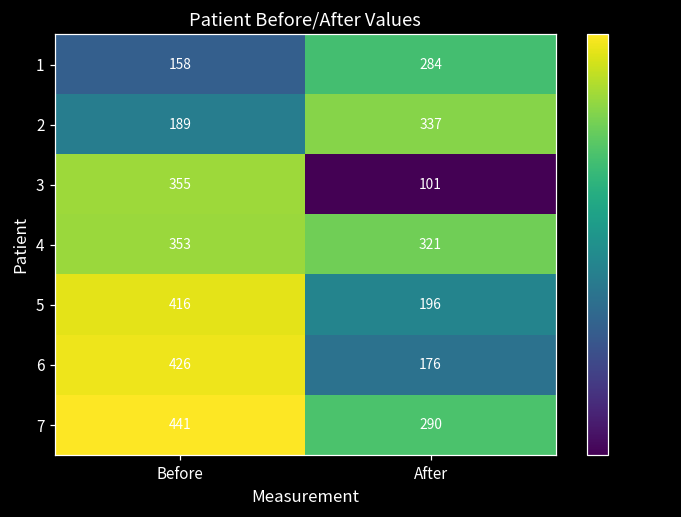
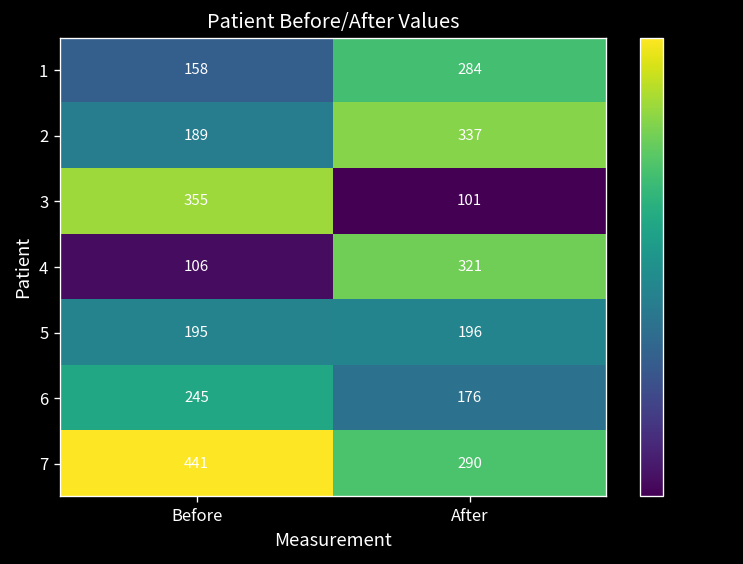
  {
    "1": {
      "Before": 158,
      "After": 284
    },
    "2": {
      "Before": 189,
      "After": 337
    },
    "3": {
      "Before": 355,
      "After": 101
    },
    "4": {
-     "Before": 353,
+     "Before": 106,
      "After": 321
    },
    "5": {
-     "Before": 416,
+     "Before": 195,
      "After": 196
    },
    "6": {
-     "Before": 426,
+     "Before": 245,
      "After": 176
    },
    "7": {
      "Before": 441,
      "After": 290
    }
  }
